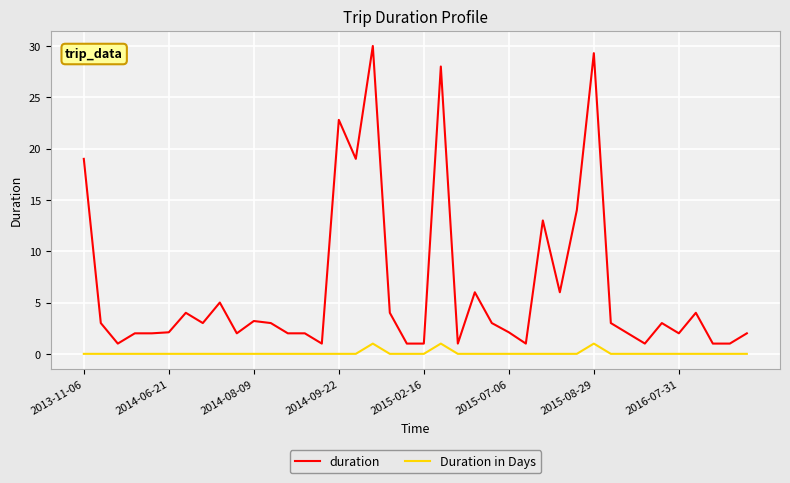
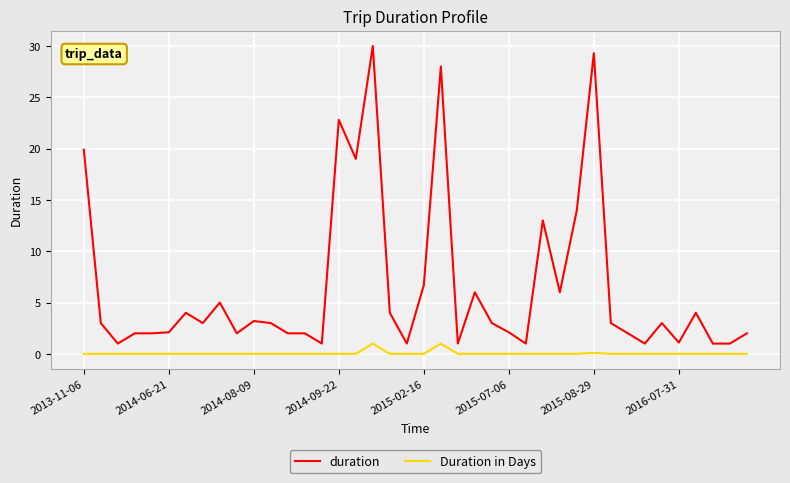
  {
    "duration": {
-     "2013-11-06": 19.0,
+     "2013-11-06": 19.9,
      "2014-06-21": 2.1,
      "2014-08-09": 3.2,
      "2014-09-22": 22.8,
-     "2015-02-16": 1.0,
+     "2015-02-16": 6.7,
      "2015-07-06": 2.1,
      "2015-08-29": 29.3,
-     "2016-07-31": 2.0
+     "2016-07-31": 1.1
    },
    "Duration in Days": {
      "2013-11-06": 0.0,
      "2014-06-21": 0.0,
      "2014-08-09": 0.0,
      "2014-09-22": 0.0,
      "2015-02-16": 0.0,
      "2015-07-06": 0.0,
-     "2015-08-29": 1.0,
+     "2015-08-29": 0.1,
      "2016-07-31": 0.0
    }
  }
